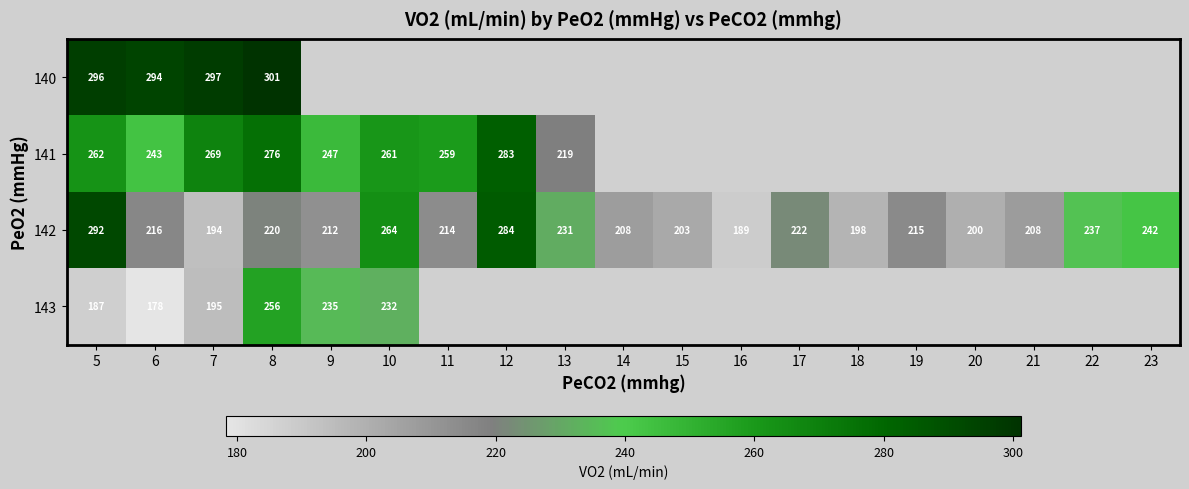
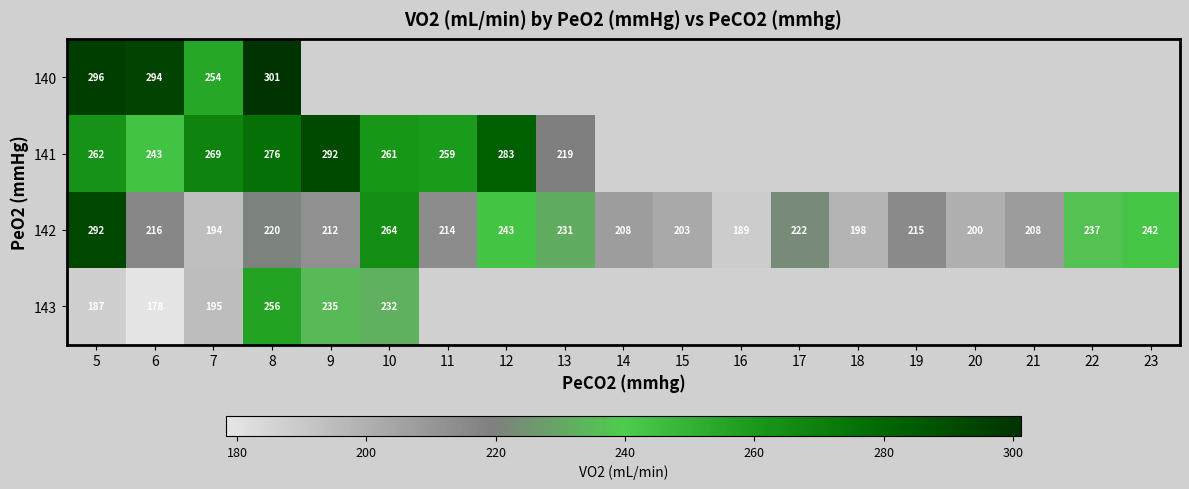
  {
    "140": {
      "5": 296,
      "6": 294,
-     "7": 297,
+     "7": 254,
      "8": 301
    },
    "141": {
      "5": 262,
      "6": 243,
      "7": 269,
      "8": 276,
-     "9": 247,
+     "9": 292,
      "10": 261,
      "11": 259,
      "12": 283,
      "13": 219
    },
    "142": {
      "5": 292,
      "6": 216,
      "7": 194,
      "8": 220,
      "9": 212,
      "10": 264,
      "11": 214,
-     "12": 284,
+     "12": 243,
      "13": 231,
      "14": 208,
      "15": 203,
      "16": 189,
      "17": 222,
      "18": 198,
      "19": 215,
      "20": 200,
      "21": 208,
      "22": 237,
      "23": 242
    },
    "143": {
      "5": 187,
      "7": 195,
      "8": 256,
      "9": 235,
      "10": 232
    }
  }
